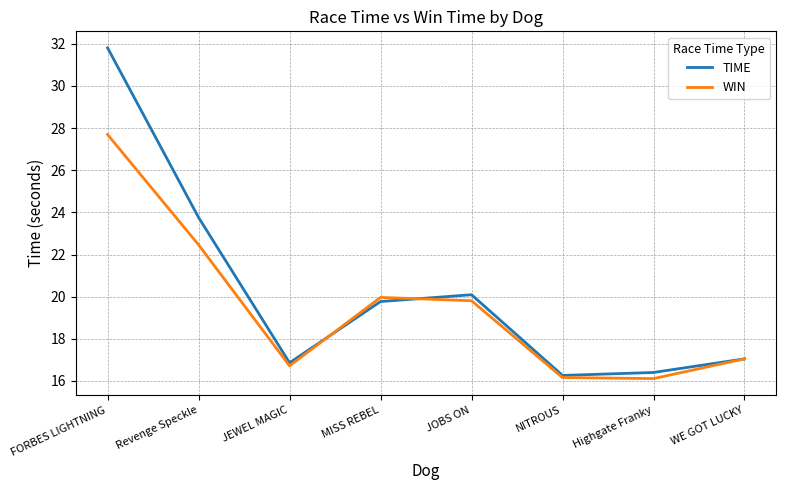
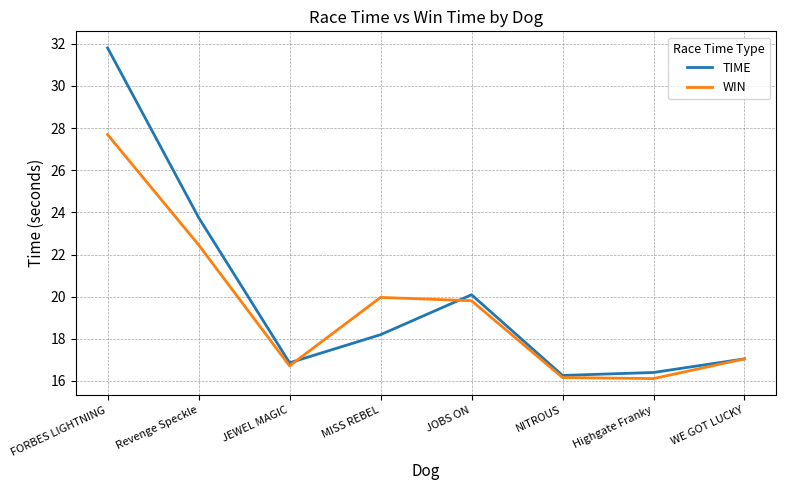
  {
    "TIME": {
      "FORBES LIGHTNING": 31.8,
      "Revenge Speckle": 23.8,
      "JEWEL MAGIC": 16.9,
-     "MISS REBEL": 19.8,
+     "MISS REBEL": 18.2,
      "JOBS ON": 20.1,
      "Highgate Franky": 16.4
    },
    "WIN": {
      "FORBES LIGHTNING": 27.7,
      "Revenge Speckle": 22.5,
      "JEWEL MAGIC": 16.7,
      "MISS REBEL": 20.0,
      "JOBS ON": 19.8,
      "Highgate Franky": 16.1
    }
  }
